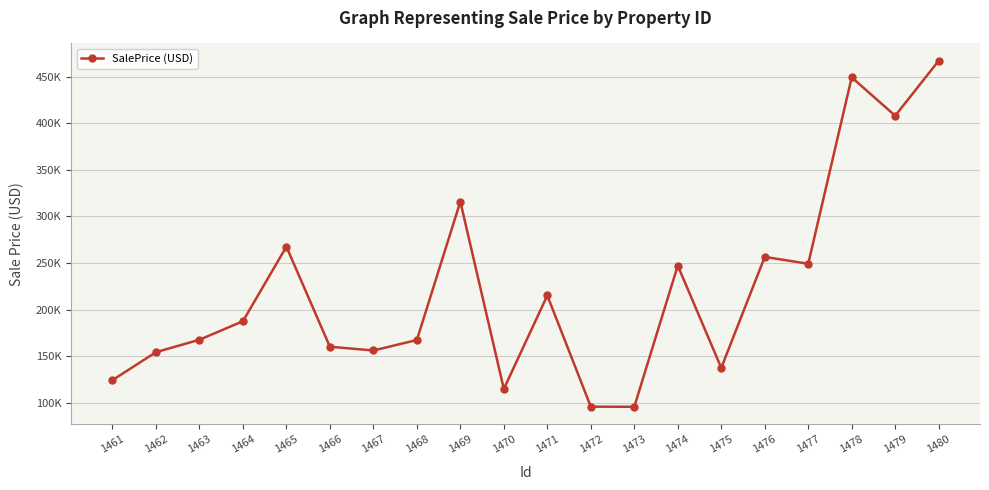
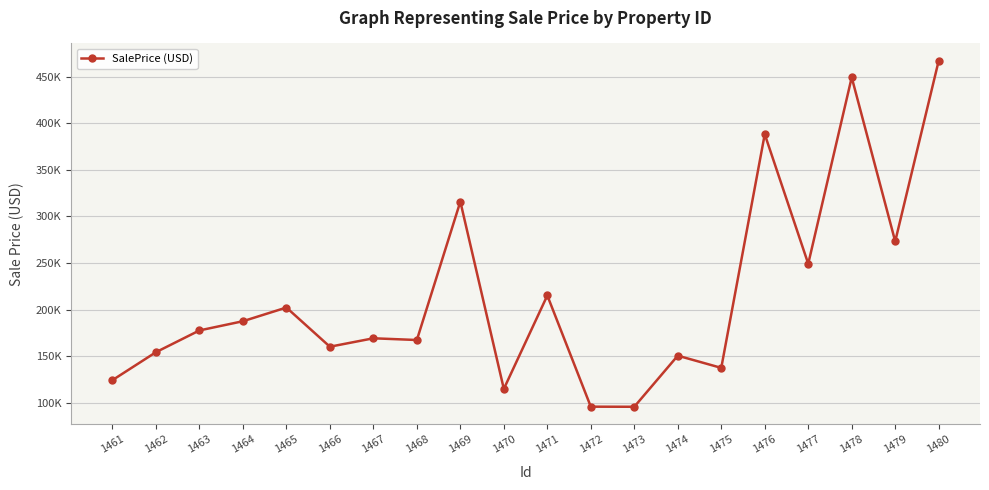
  {
    "1461": 120000,
    "1462": 150000,
-   "1463": 170000,
+   "1463": 180000,
    "1464": 190000,
-   "1465": 270000,
+   "1465": 200000,
    "1466": 160000,
-   "1467": 160000,
+   "1467": 170000,
    "1468": 170000,
    "1469": 320000,
    "1470": 110000,
    "1471": 220000,
    "1472": 100000,
    "1473": 100000,
-   "1474": 250000,
+   "1474": 150000,
    "1475": 140000,
-   "1476": 260000,
+   "1476": 390000,
    "1477": 250000,
    "1478": 450000,
-   "1479": 410000,
+   "1479": 270000,
    "1480": 470000
  }
